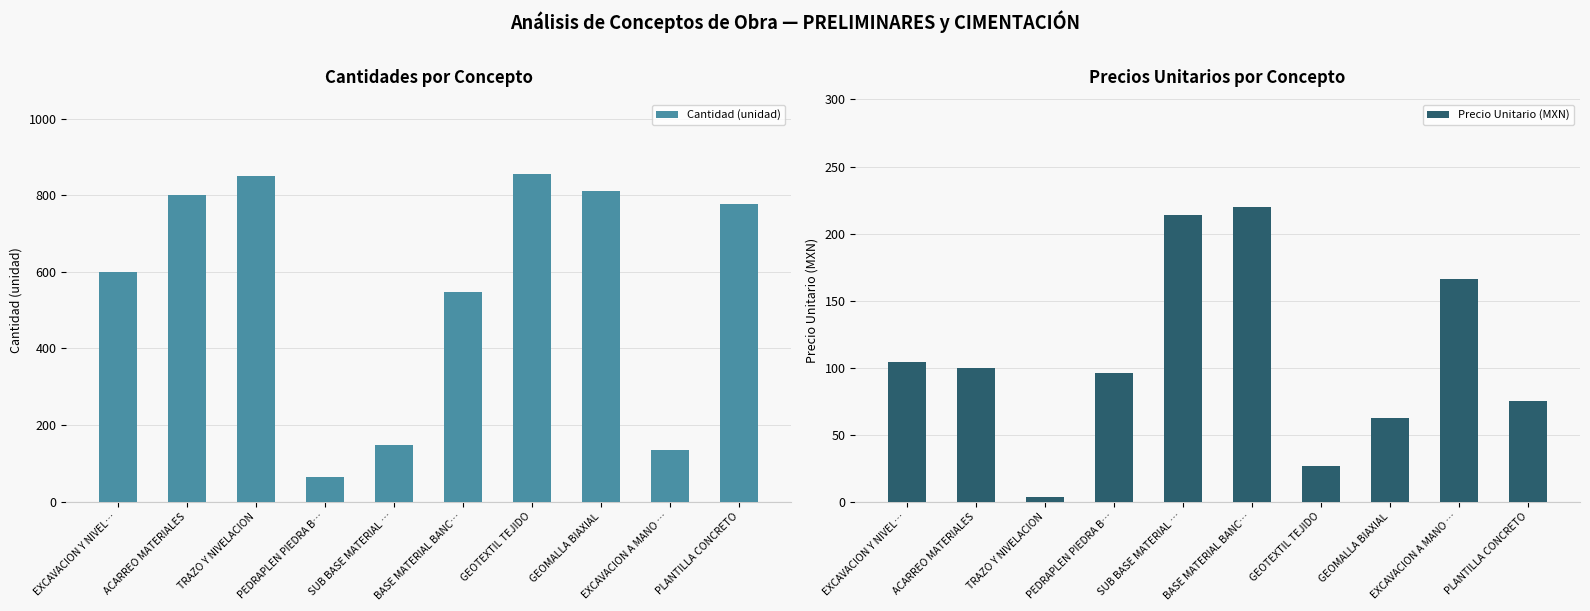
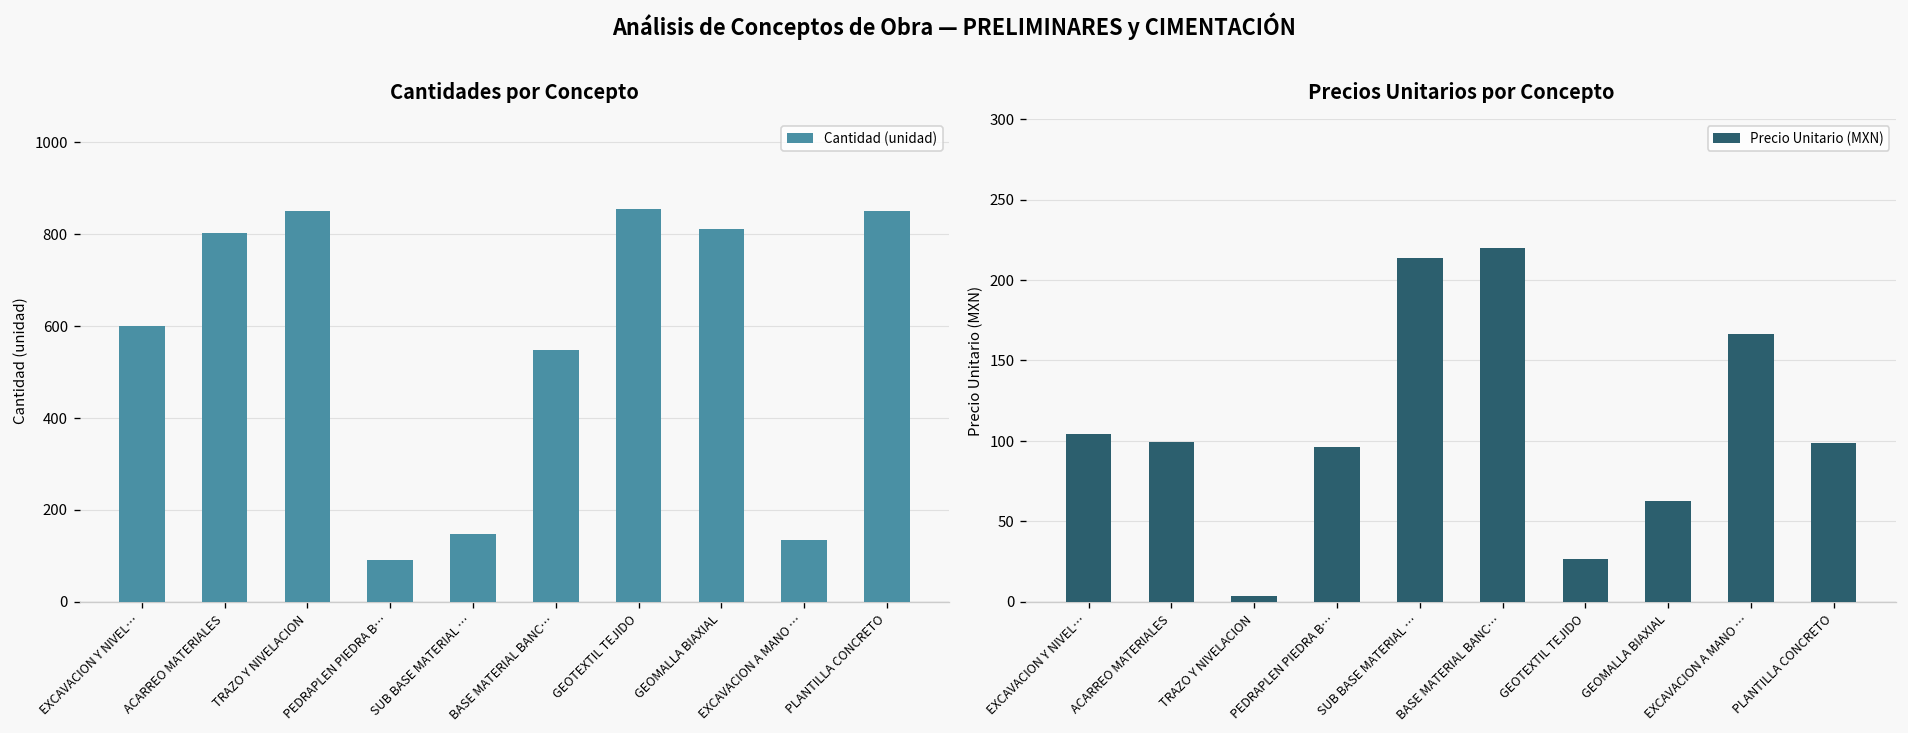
  {
    "Cantidades por Concepto": {
      "EXCAVACION Y NIVEL…": 600,
      "ACARREO MATERIALES": 800,
      "TRAZO Y NIVELACION": 850,
-     "PEDRAPLEN PIEDRA B…": 70,
+     "PEDRAPLEN PIEDRA B…": 90,
      "SUB BASE MATERIAL …": 150,
      "BASE MATERIAL BANC…": 550,
      "GEOTEXTIL TEJIDO": 860,
      "GEOMALLA BIAXIAL": 810,
      "EXCAVACION A MANO …": 130,
-     "PLANTILLA CONCRETO": 780
+     "PLANTILLA CONCRETO": 850
    },
    "Precios Unitarios por Concepto": {
      "EXCAVACION Y NIVEL…": 104,
      "ACARREO MATERIALES": 99,
      "TRAZO Y NIVELACION": 4,
      "PEDRAPLEN PIEDRA B…": 96,
      "SUB BASE MATERIAL …": 214,
      "BASE MATERIAL BANC…": 220,
      "GEOTEXTIL TEJIDO": 27,
      "GEOMALLA BIAXIAL": 62,
      "EXCAVACION A MANO …": 166,
-     "PLANTILLA CONCRETO": 75
+     "PLANTILLA CONCRETO": 99
    }
  }
